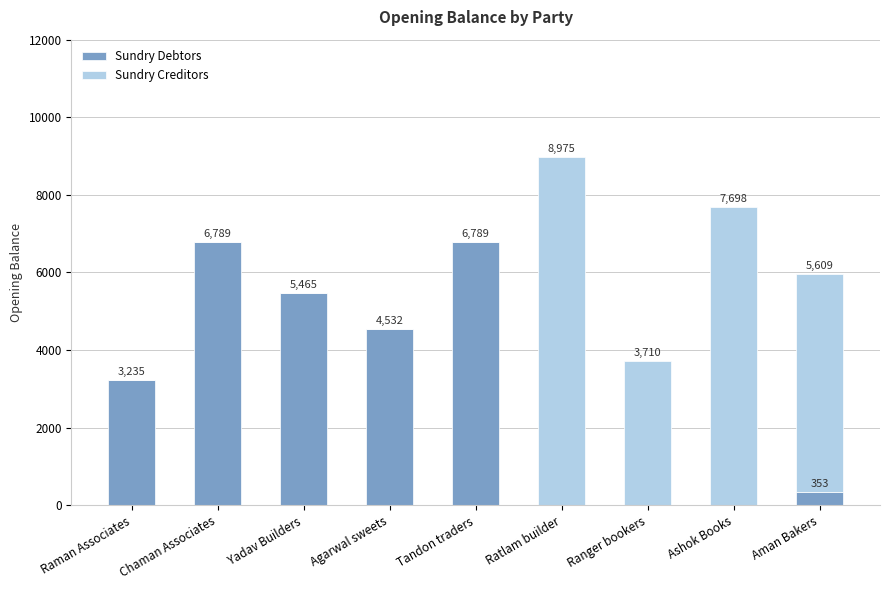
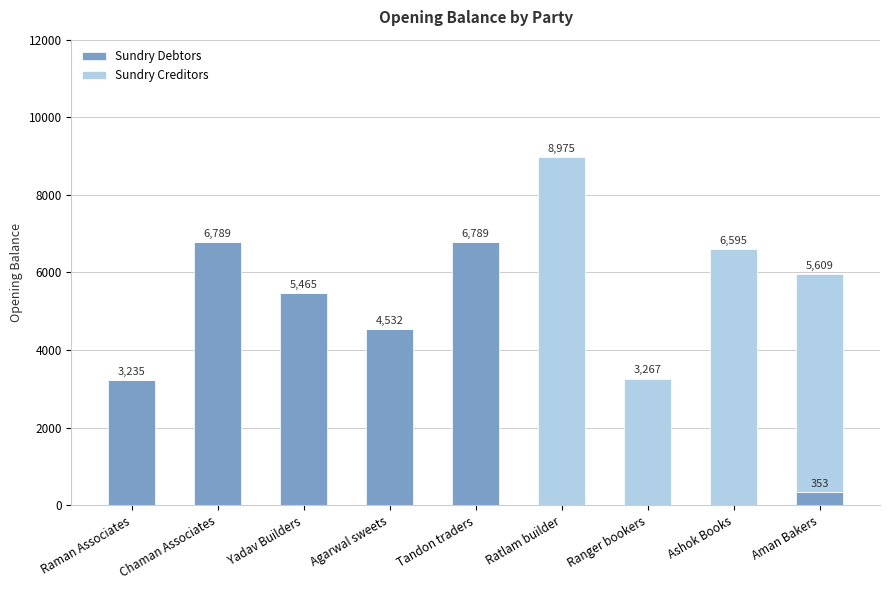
  {
    "Sundry Debtors": {
      "Raman Associates": "3,235",
      "Chaman Associates": "6,789",
      "Yadav Builders": "5,465",
      "Agarwal sweets": "4,532",
      "Tandon traders": "6,789",
      "Aman Bakers": "353"
    },
    "Sundry Creditors": {
      "Ratlam builder": "8,975",
-     "Ranger bookers": "3,710",
-     "Ashok Books": "7,698",
+     "Ranger bookers": "3,267",
+     "Ashok Books": "6,595",
      "Aman Bakers": "5,609"
    }
  }
